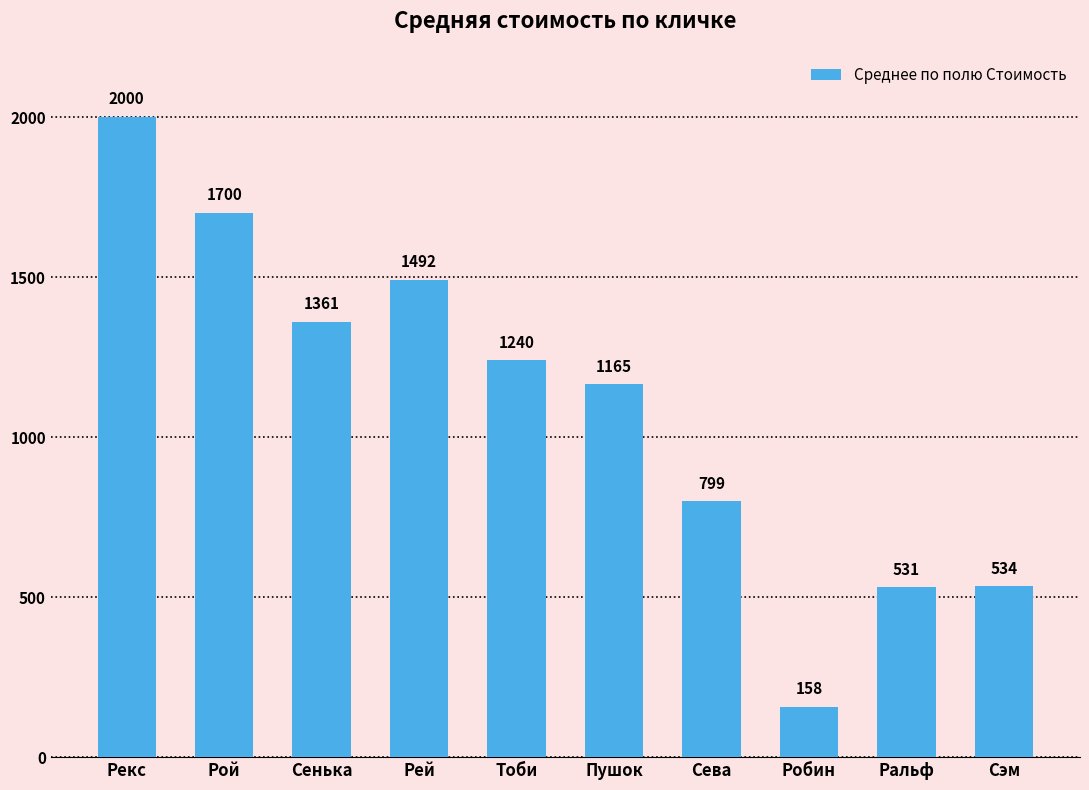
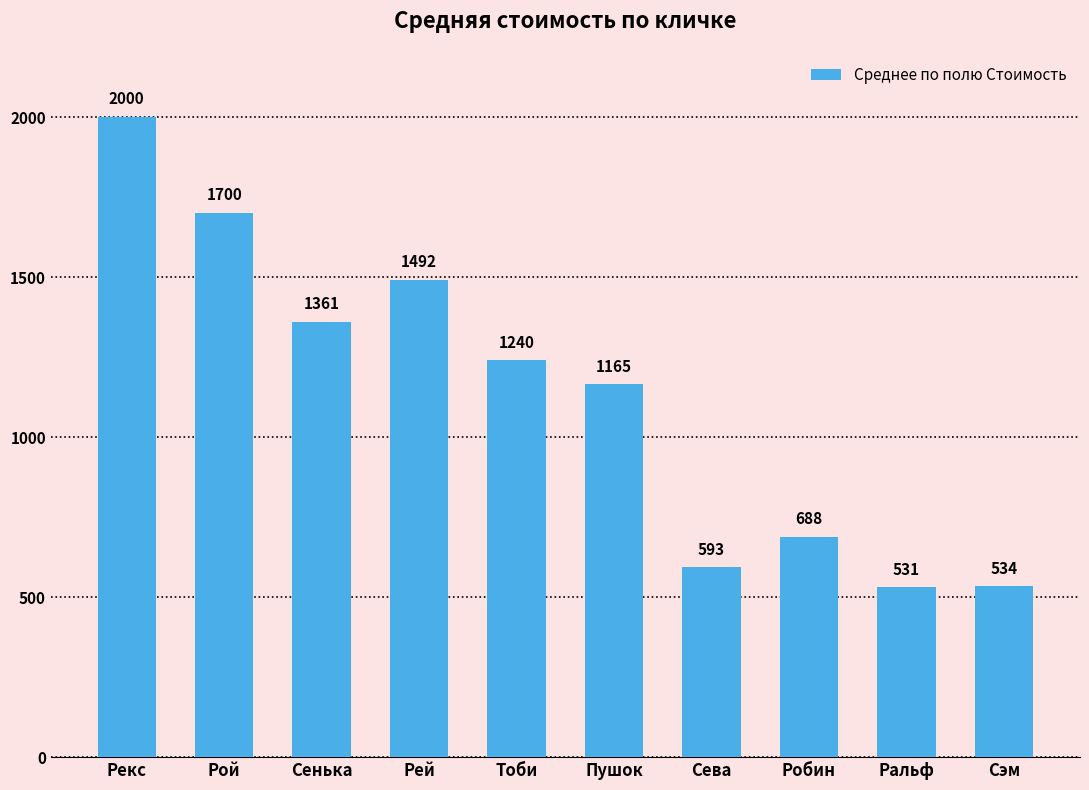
  {
    "Рекс": 2000,
    "Рой": 1700,
    "Сенька": 1361,
    "Рей": 1492,
    "Тоби": 1240,
    "Пушок": 1165,
-   "Сева": 799,
-   "Робин": 158,
+   "Сева": 593,
+   "Робин": 688,
    "Ральф": 531,
    "Сэм": 534
  }
